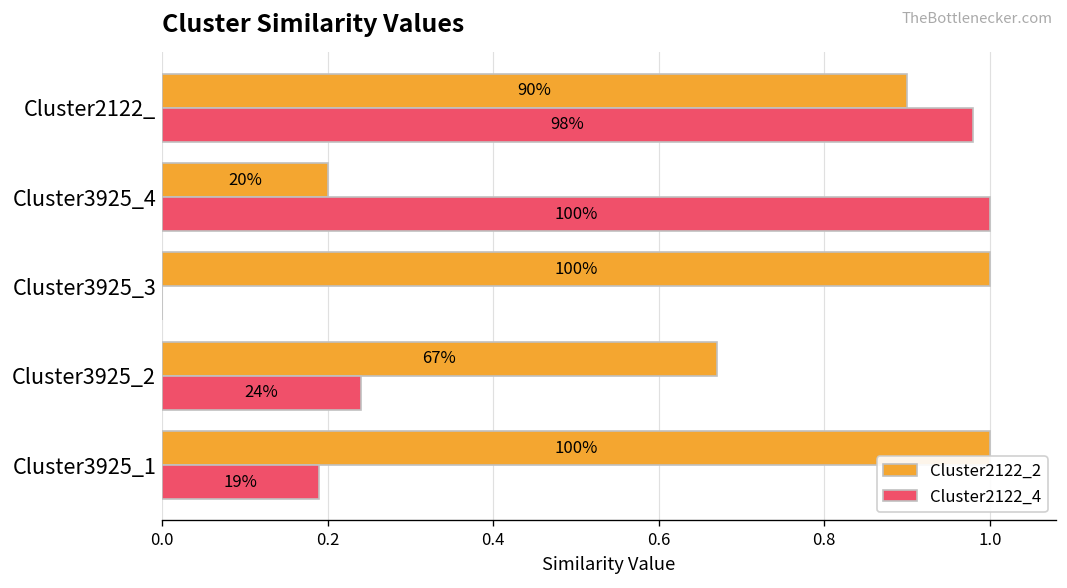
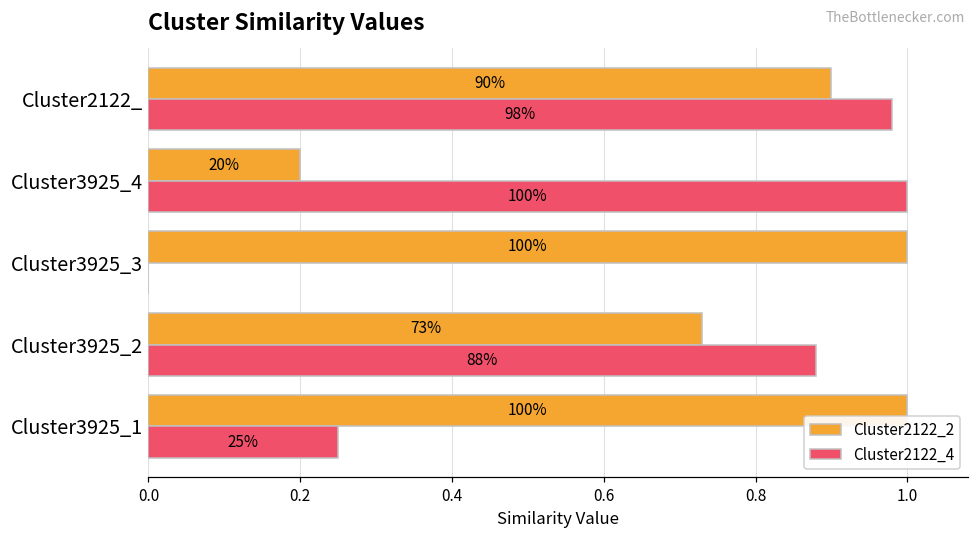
  {
    "Cluster2122_2": {
      "Cluster2122_": "90%",
      "Cluster3925_4": "20%",
      "Cluster3925_3": "100%",
-     "Cluster3925_2": "67%",
+     "Cluster3925_2": "73%",
      "Cluster3925_1": "100%"
    },
    "Cluster2122_4": {
      "Cluster2122_": "98%",
      "Cluster3925_4": "100%",
-     "Cluster3925_2": "24%",
-     "Cluster3925_1": "19%"
+     "Cluster3925_2": "88%",
+     "Cluster3925_1": "25%"
    }
  }
